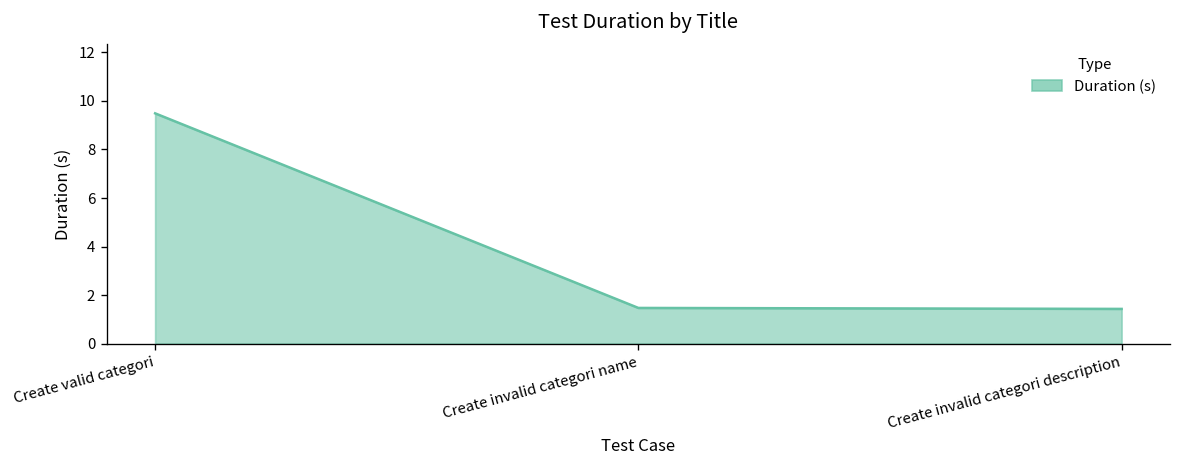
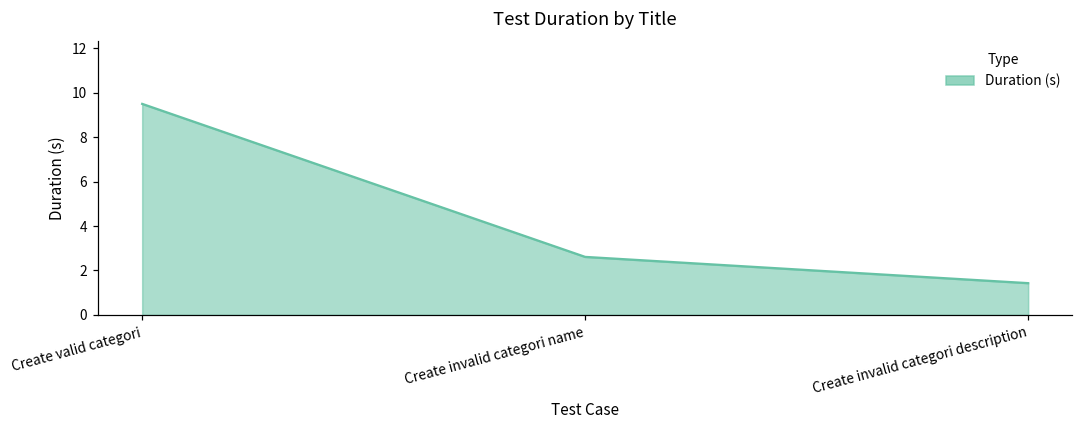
  {
    "Create valid categori": 9.5,
-   "Create invalid categori name": 1.5,
+   "Create invalid categori name": 2.6,
    "Create invalid categori description": 1.4
  }
